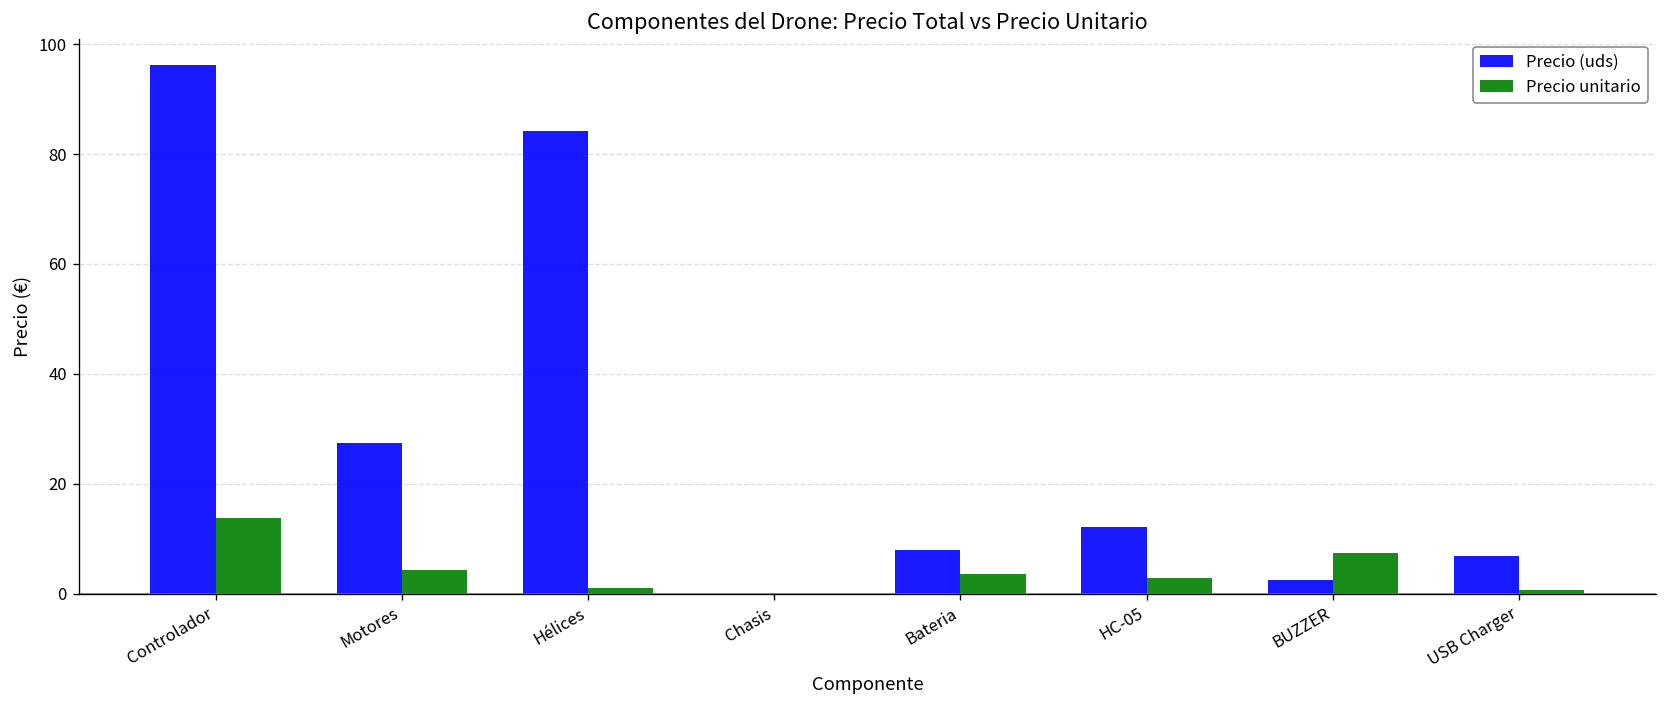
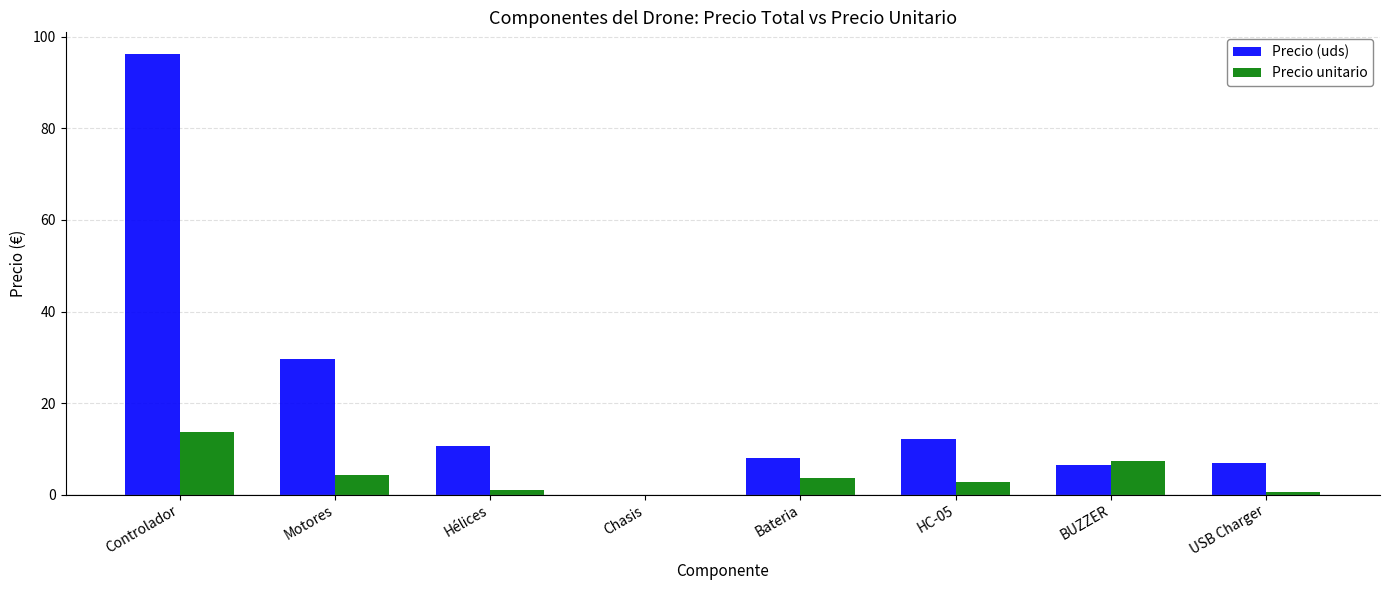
  {
    "Precio (uds)": {
      "Controlador": 96,
-     "Motores": 27,
-     "Hélices": 84,
+     "Motores": 30,
+     "Hélices": 11,
      "Chasis": 0,
      "Bateria": 8,
      "HC-05": 12,
-     "BUZZER": 3,
+     "BUZZER": 6,
      "USB Charger": 7
    },
    "Precio unitario": {
      "Controlador": 14,
      "Motores": 4,
      "Hélices": 1,
      "Chasis": 0,
      "Bateria": 4,
      "HC-05": 3,
      "BUZZER": 7,
      "USB Charger": 1
    }
  }
